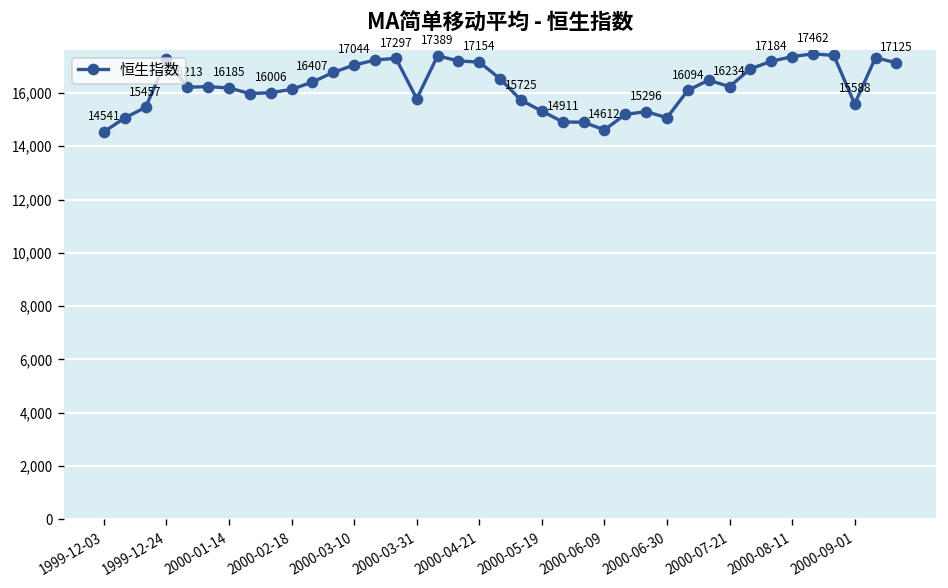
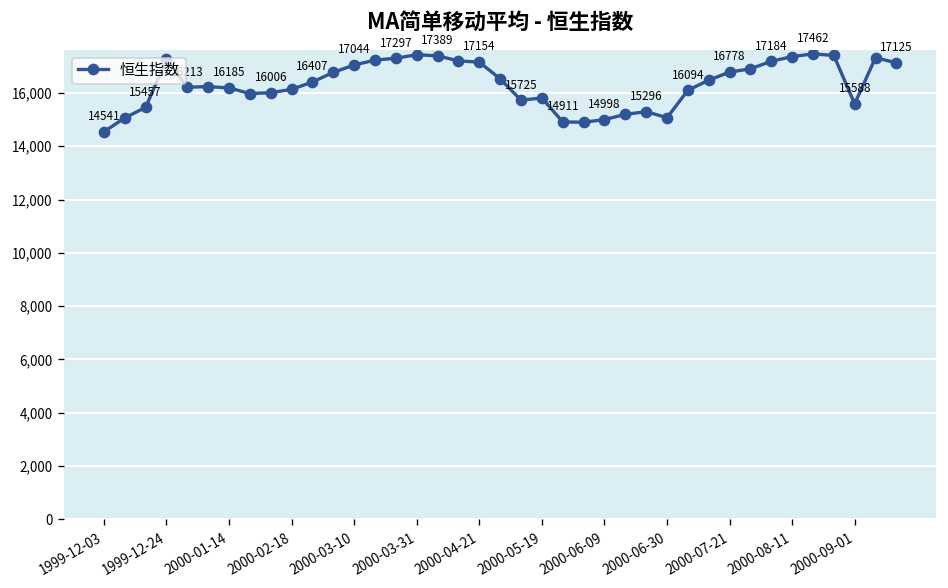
  {
    "1999-12-03": "14541",
    "2000-01-14": "16185",
    "2000-03-10": "17044",
-   "2000-03-31": "15,800",
+   "2000-03-31": "17,400",
    "2000-04-21": "17154",
-   "2000-05-19": "15,300",
-   "2000-06-09": "14612",
-   "2000-07-21": "16234",
+   "2000-05-19": "15,800",
+   "2000-06-09": "14998",
+   "2000-07-21": "16778",
    "2000-09-01": "15588"
  }
